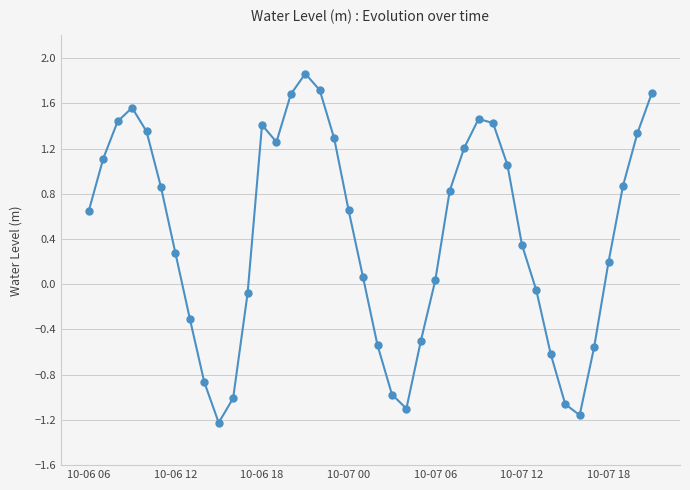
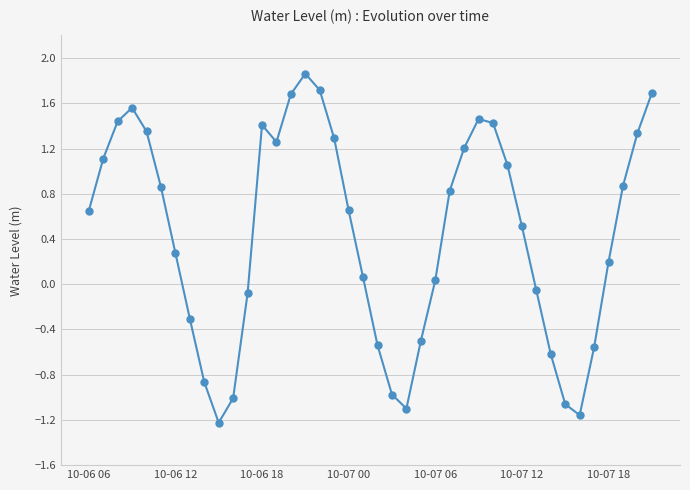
  {
    "10-06 06": 0.65,
    "10-06 12": 0.28,
    "10-06 18": 1.41,
    "10-07 00": 0.65,
    "10-07 06": 0.03,
-   "10-07 12": 0.35,
+   "10-07 12": 0.51,
    "10-07 18": 0.20
  }
